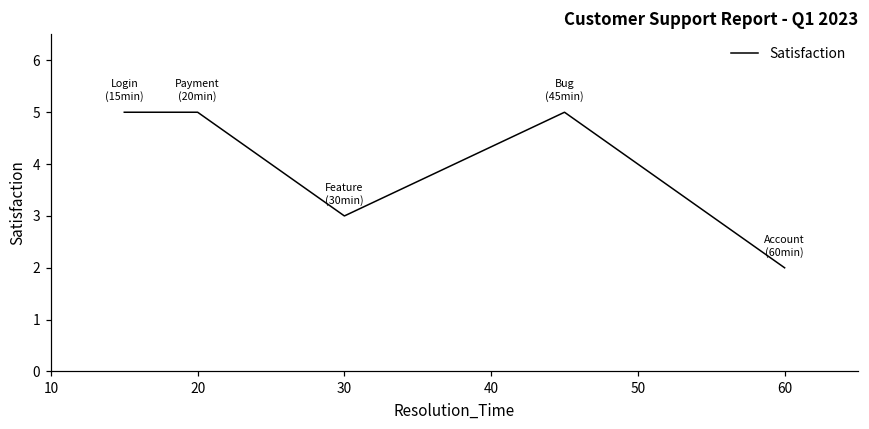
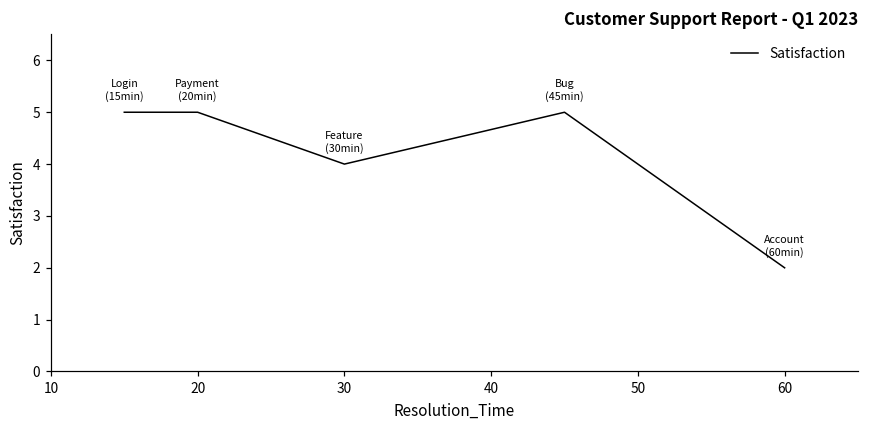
  {
-   "30": 3
+   "30": 4
  }
